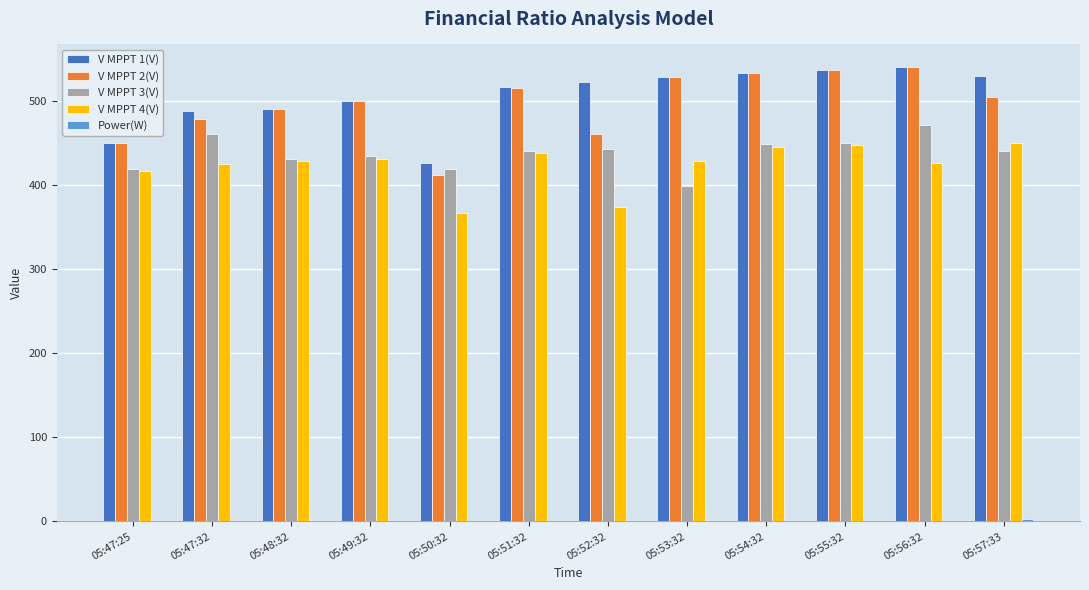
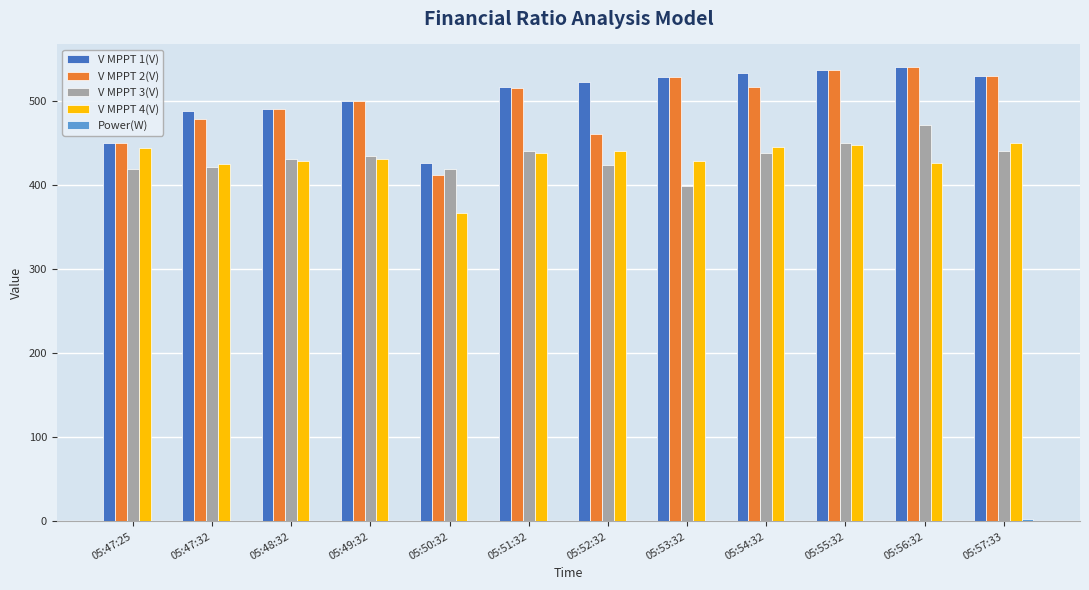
  {
    "V MPPT 2(V)": {
      "05:47:25": 450,
      "05:47:32": 480,
      "05:48:32": 490,
      "05:49:32": 500,
      "05:50:32": 410,
      "05:51:32": 520,
      "05:52:32": 460,
      "05:53:32": 530,
-     "05:54:32": 530,
+     "05:54:32": 520,
      "05:55:32": 540,
      "05:56:32": 540,
-     "05:57:33": 510
+     "05:57:33": 530
    },
    "V MPPT 3(V)": {
      "05:47:25": 420,
-     "05:47:32": 460,
+     "05:47:32": 420,
      "05:48:32": 430,
      "05:49:32": 430,
      "05:50:32": 420,
      "05:51:32": 440,
-     "05:52:32": 440,
+     "05:52:32": 420,
      "05:53:32": 400,
-     "05:54:32": 450,
+     "05:54:32": 440,
      "05:55:32": 450,
      "05:56:32": 470,
      "05:57:33": 440
    },
    "V MPPT 4(V)": {
-     "05:47:25": 420,
+     "05:47:25": 440,
      "05:47:32": 430,
      "05:48:32": 430,
      "05:49:32": 430,
      "05:50:32": 370,
      "05:51:32": 440,
-     "05:52:32": 370,
+     "05:52:32": 440,
      "05:53:32": 430,
      "05:54:32": 450,
      "05:55:32": 450,
      "05:56:32": 430,
      "05:57:33": 450
    }
  }
